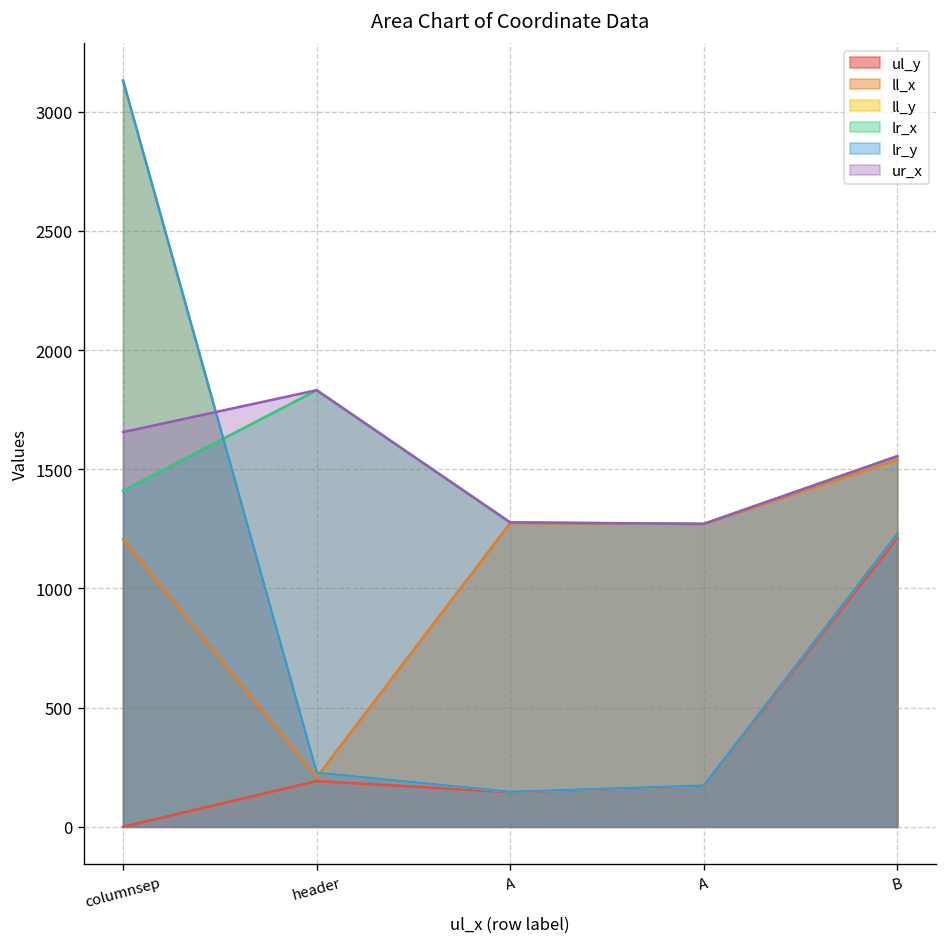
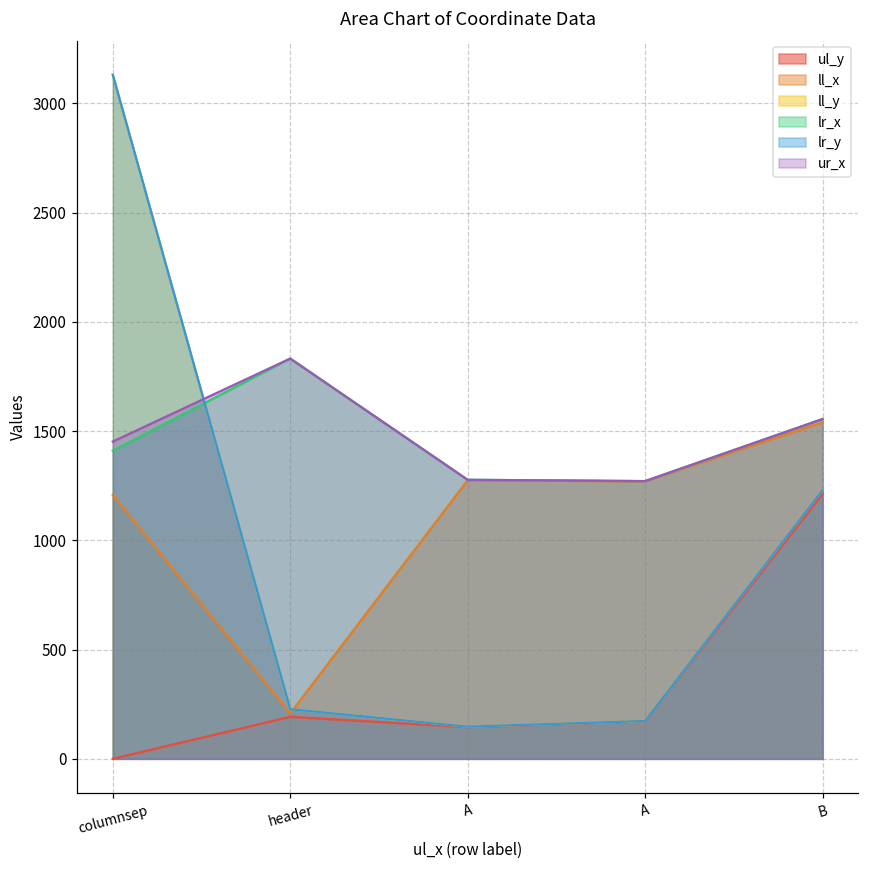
  {
    "lr_y": {
      "columnsep": 3130,
      "header": 230,
      "B": 1230
    },
    "lr_x": {
      "columnsep": 1410
    },
    "ur_x": {
-     "columnsep": 1660
+     "columnsep": 1450
    }
  }
